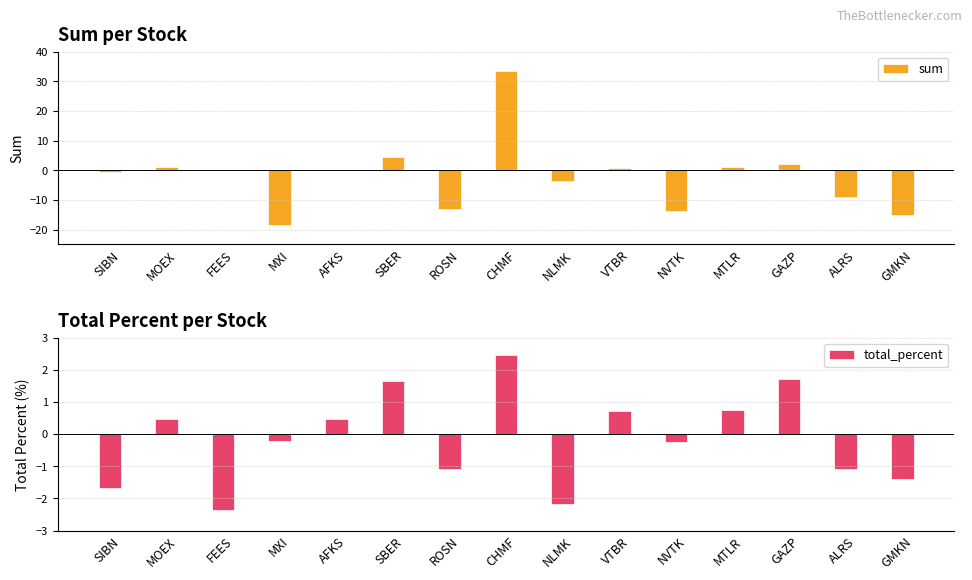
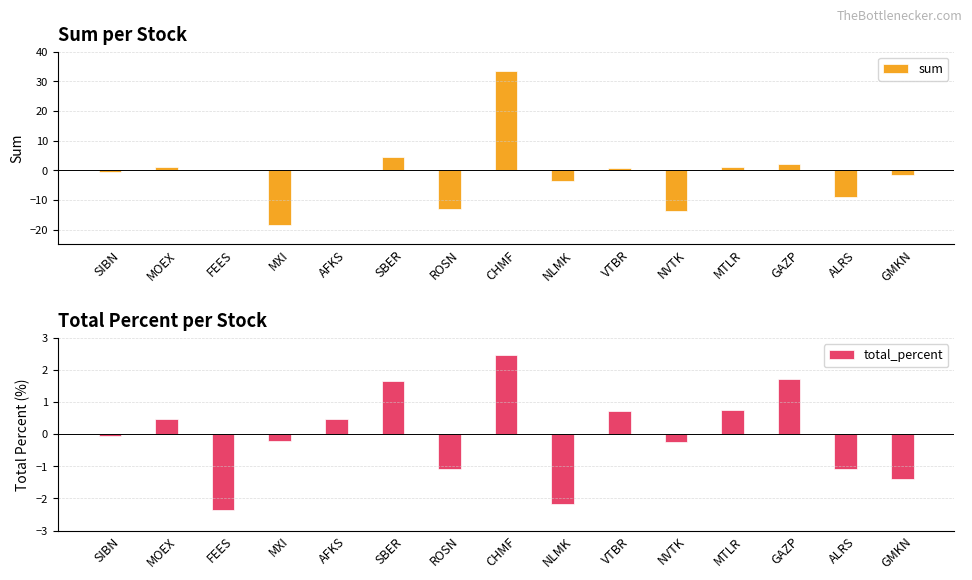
  {
    "Sum per Stock": {
      "MOEX": 1,
      "MXI": -18,
      "SBER": 5,
      "ROSN": -13,
      "CHMF": 34,
      "NLMK": -3,
      "NVTK": -14,
      "MTLR": 1,
      "GAZP": 2,
      "ALRS": -9,
-     "GMKN": -15
+     "GMKN": -2
    },
    "Total Percent per Stock": {
-     "SIBN": -1.7,
+     "SIBN": -0.1,
      "MOEX": 0.5,
      "FEES": -2.4,
      "MXI": -0.2,
      "AFKS": 0.5,
      "SBER": 1.7,
      "ROSN": -1.1,
      "CHMF": 2.5,
      "NLMK": -2.2,
      "VTBR": 0.7,
      "NVTK": -0.2,
      "MTLR": 0.8,
      "GAZP": 1.7,
      "ALRS": -1.1,
      "GMKN": -1.4
    }
  }
